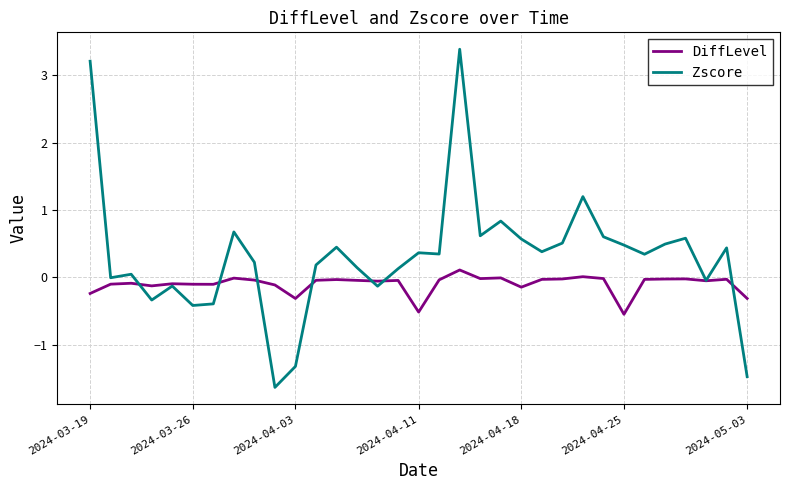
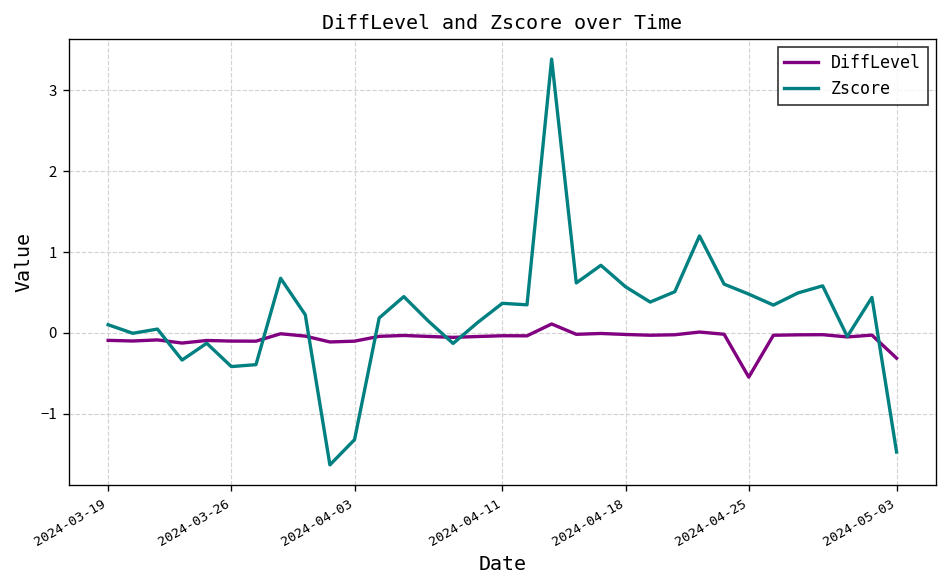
  {
    "DiffLevel": {
-     "2024-03-19": -0.2,
+     "2024-03-19": -0.1,
      "2024-03-26": -0.1,
-     "2024-04-03": -0.3,
-     "2024-04-11": -0.5,
-     "2024-04-18": -0.1,
+     "2024-04-03": -0.1,
+     "2024-04-11": 0.0,
+     "2024-04-18": 0.0,
      "2024-04-25": -0.5,
      "2024-05-03": -0.3
    },
    "Zscore": {
-     "2024-03-19": 3.2,
+     "2024-03-19": 0.1,
      "2024-03-26": -0.4,
      "2024-04-03": -1.3,
      "2024-04-11": 0.4,
      "2024-04-18": 0.6,
      "2024-04-25": 0.5,
      "2024-05-03": -1.5
    }
  }
